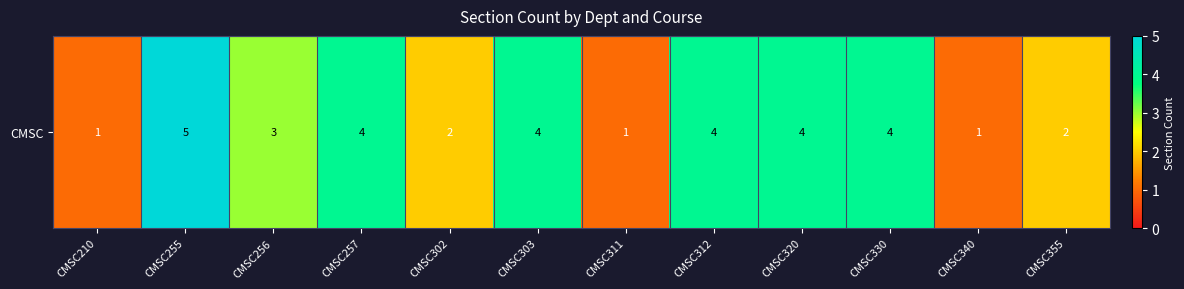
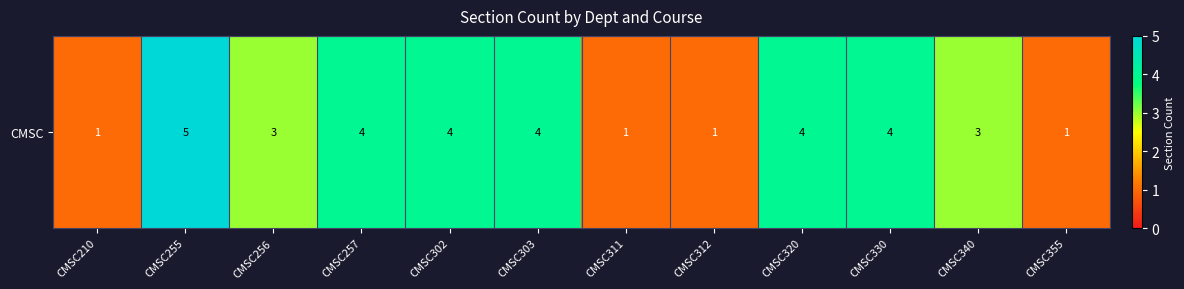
  {
    "CMSC": {
      "CMSC210": 1,
      "CMSC255": 5,
      "CMSC256": 3,
      "CMSC257": 4,
-     "CMSC302": 2,
+     "CMSC302": 4,
      "CMSC303": 4,
      "CMSC311": 1,
-     "CMSC312": 4,
+     "CMSC312": 1,
      "CMSC320": 4,
      "CMSC330": 4,
-     "CMSC340": 1,
-     "CMSC355": 2
+     "CMSC340": 3,
+     "CMSC355": 1
    }
  }
